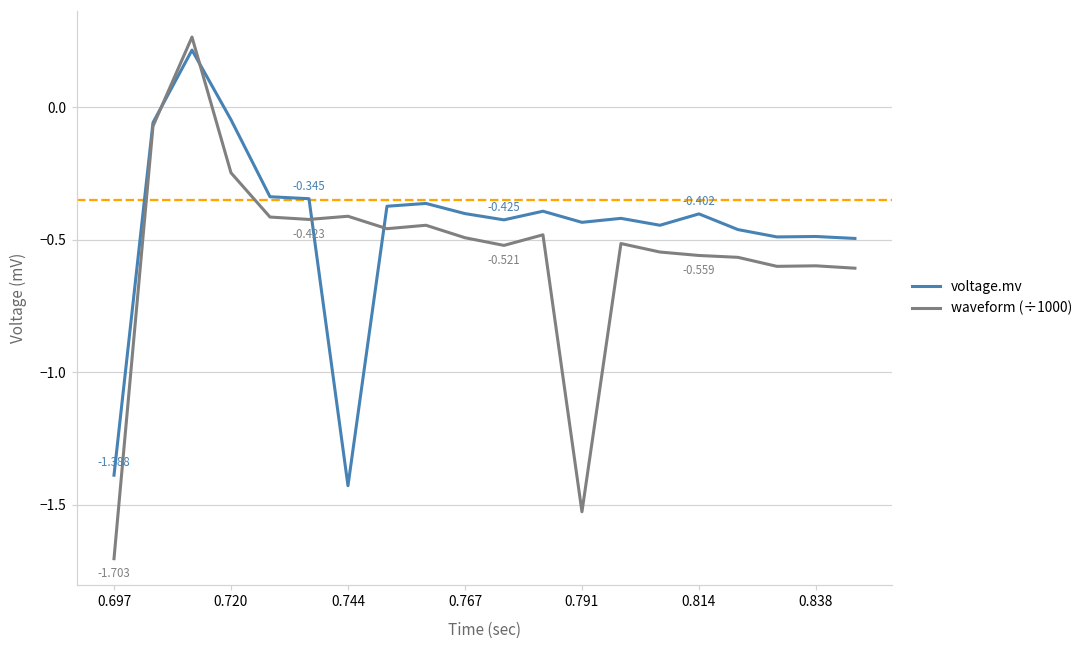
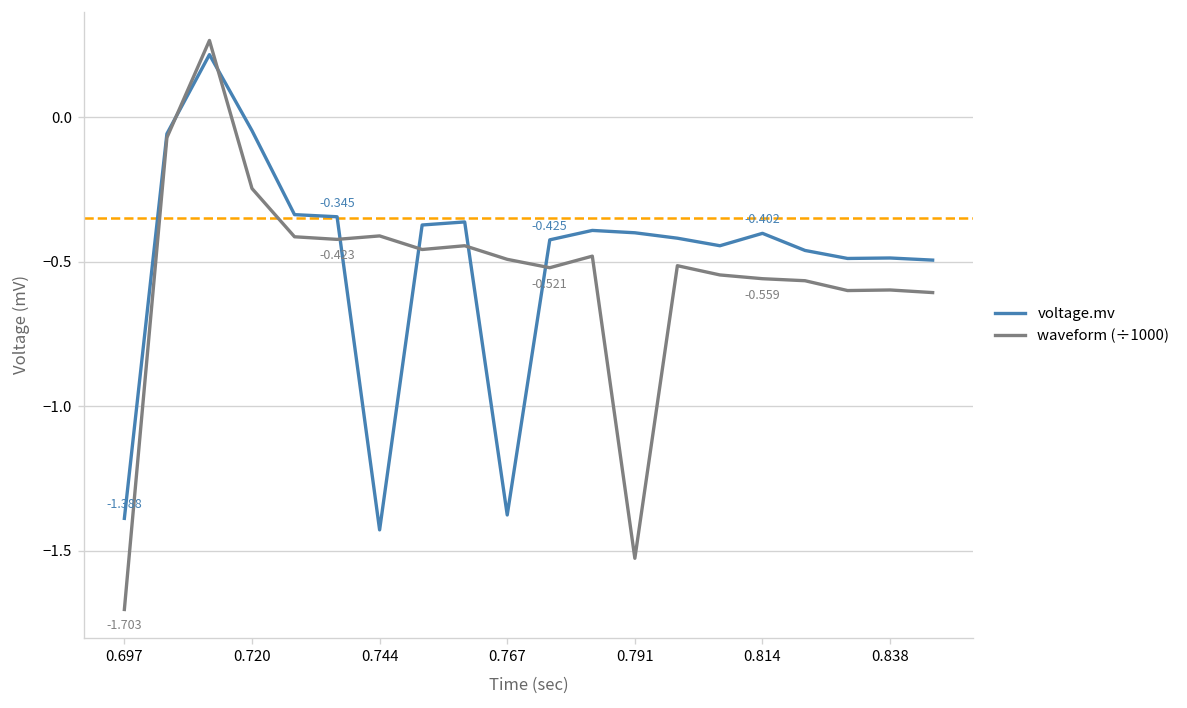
  {
    "voltage.mv": {
      "0.720": -0.05,
      "0.744": -1.43,
-     "0.767": -0.40,
-     "0.791": -0.43,
+     "0.767": -1.38,
+     "0.791": -0.40,
      "0.838": -0.49
    },
    "waveform (÷1000)": {
      "0.697": -1.703,
      "0.814": -0.559
    }
  }
